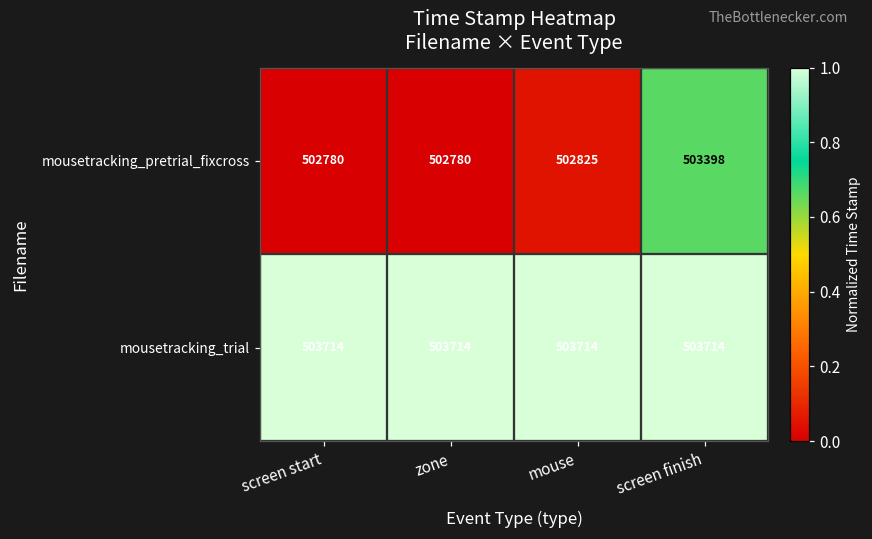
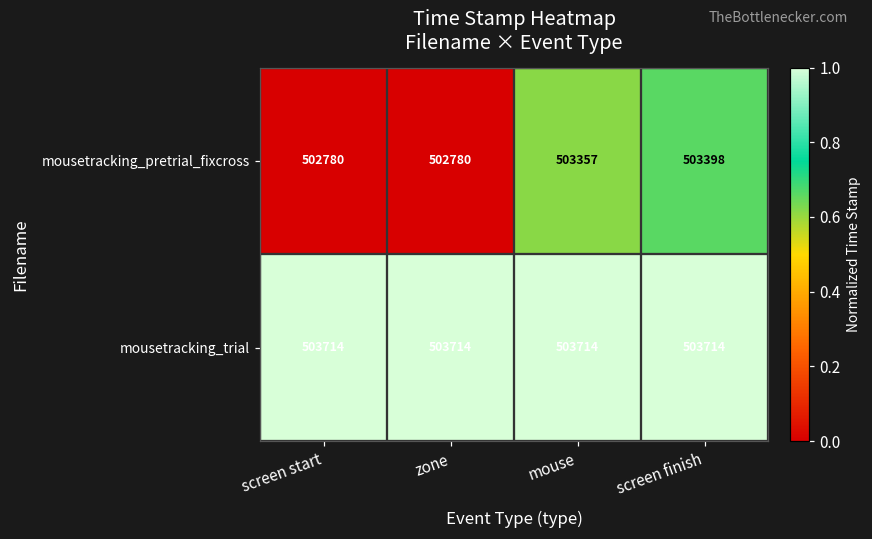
  {
    "mousetracking_pretrial_fixcross": {
      "screen start": 502780,
      "zone": 502780,
-     "mouse": 502825,
+     "mouse": 503357,
      "screen finish": 503398
    }
  }
